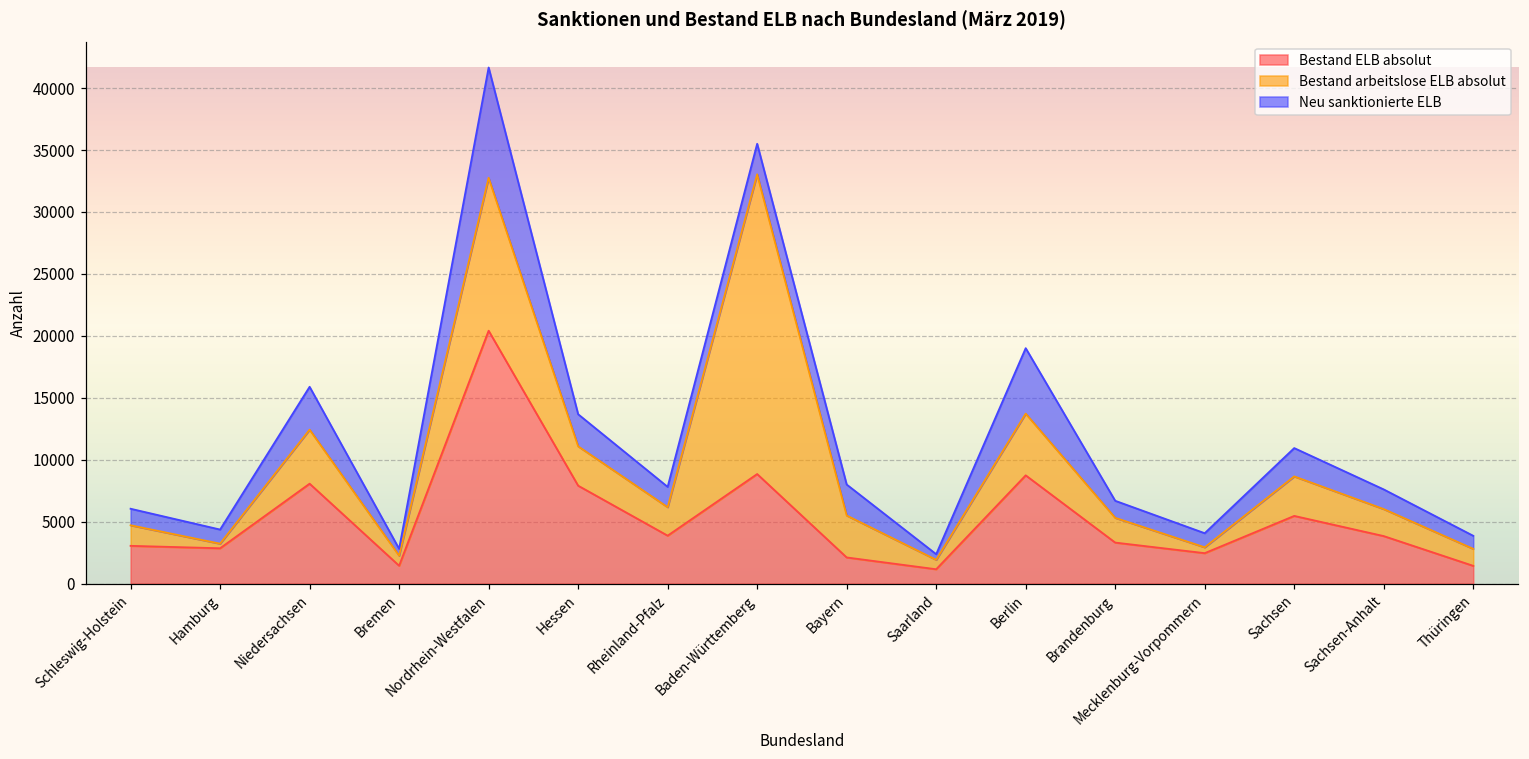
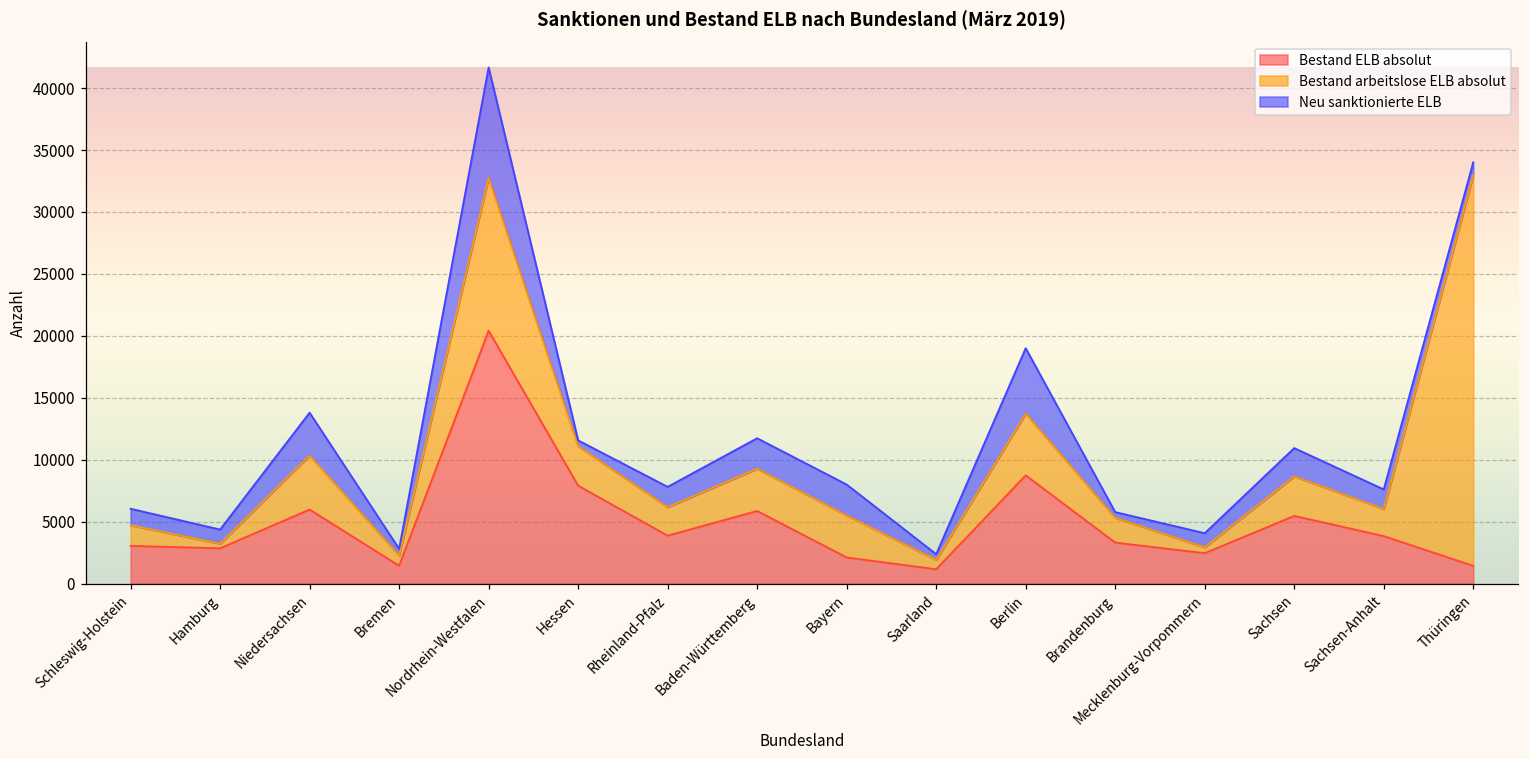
  {
    "Bestand ELB absolut": {
      "Schleswig-Holstein": 3100,
      "Hamburg": 2900,
-     "Niedersachsen": 8100,
+     "Niedersachsen": 6000,
      "Bremen": 1400,
      "Nordrhein-Westfalen": 20400,
      "Hessen": 7900,
      "Rheinland-Pfalz": 3900,
-     "Baden-Württemberg": 8800,
+     "Baden-Württemberg": 5900,
      "Bayern": 2100,
      "Saarland": 1200,
      "Berlin": 8700,
      "Brandenburg": 3300,
      "Mecklenburg-Vorpommern": 2500,
      "Sachsen": 5500,
      "Sachsen-Anhalt": 3800,
      "Thüringen": 1400
    },
    "Bestand arbeitslose ELB absolut": {
      "Schleswig-Holstein": 1700,
      "Hamburg": 400,
      "Niedersachsen": 4400,
      "Bremen": 800,
      "Nordrhein-Westfalen": 12300,
      "Hessen": 3200,
      "Rheinland-Pfalz": 2300,
-     "Baden-Württemberg": 24200,
+     "Baden-Württemberg": 3400,
      "Bayern": 3400,
      "Saarland": 800,
      "Berlin": 5000,
      "Brandenburg": 2000,
      "Mecklenburg-Vorpommern": 500,
      "Sachsen": 3200,
      "Sachsen-Anhalt": 2200,
-     "Thüringen": 1400
+     "Thüringen": 31500
    },
    "Neu sanktionierte ELB": {
      "Schleswig-Holstein": 1300,
      "Hamburg": 1100,
      "Niedersachsen": 3500,
      "Bremen": 500,
      "Nordrhein-Westfalen": 8900,
-     "Hessen": 2600,
+     "Hessen": 500,
      "Rheinland-Pfalz": 1600,
      "Baden-Württemberg": 2500,
      "Bayern": 2500,
      "Saarland": 500,
      "Berlin": 5300,
-     "Brandenburg": 1400,
+     "Brandenburg": 500,
      "Mecklenburg-Vorpommern": 1100,
      "Sachsen": 2300,
      "Sachsen-Anhalt": 1600,
      "Thüringen": 1100
    }
  }
